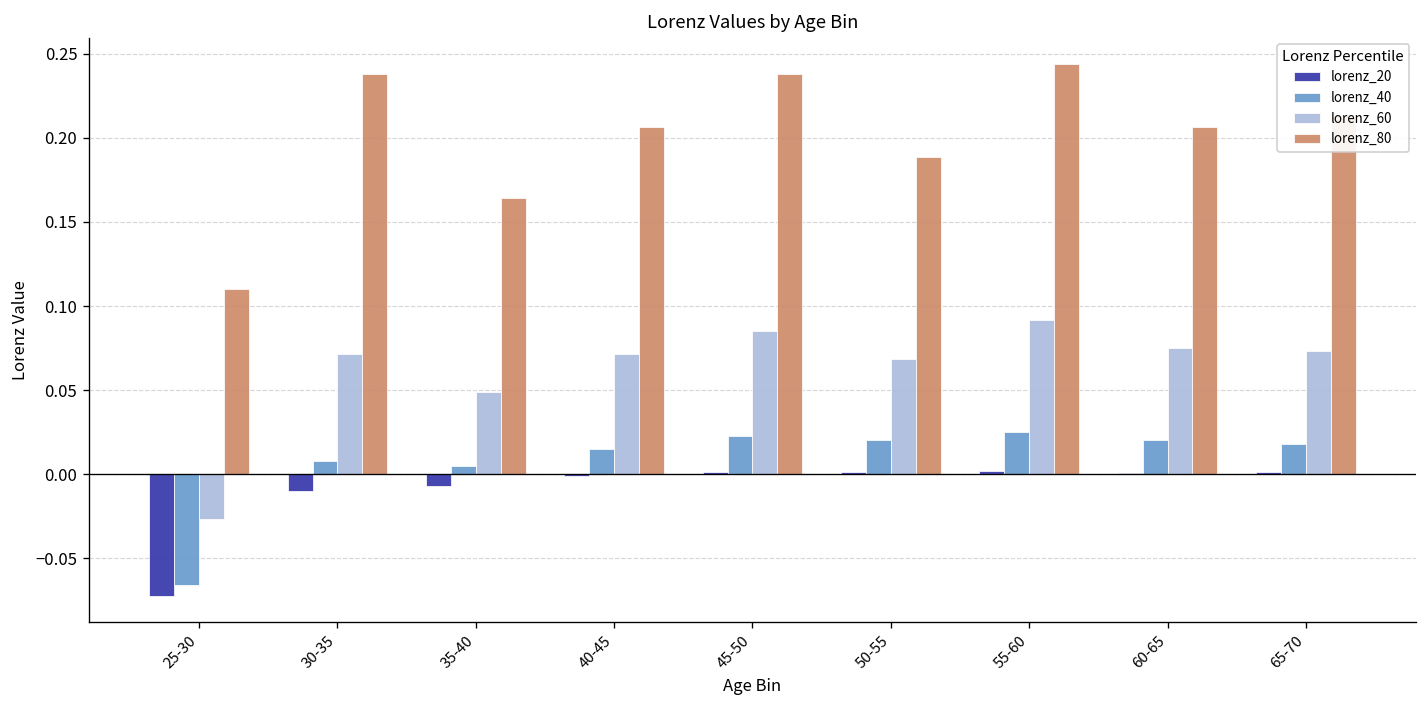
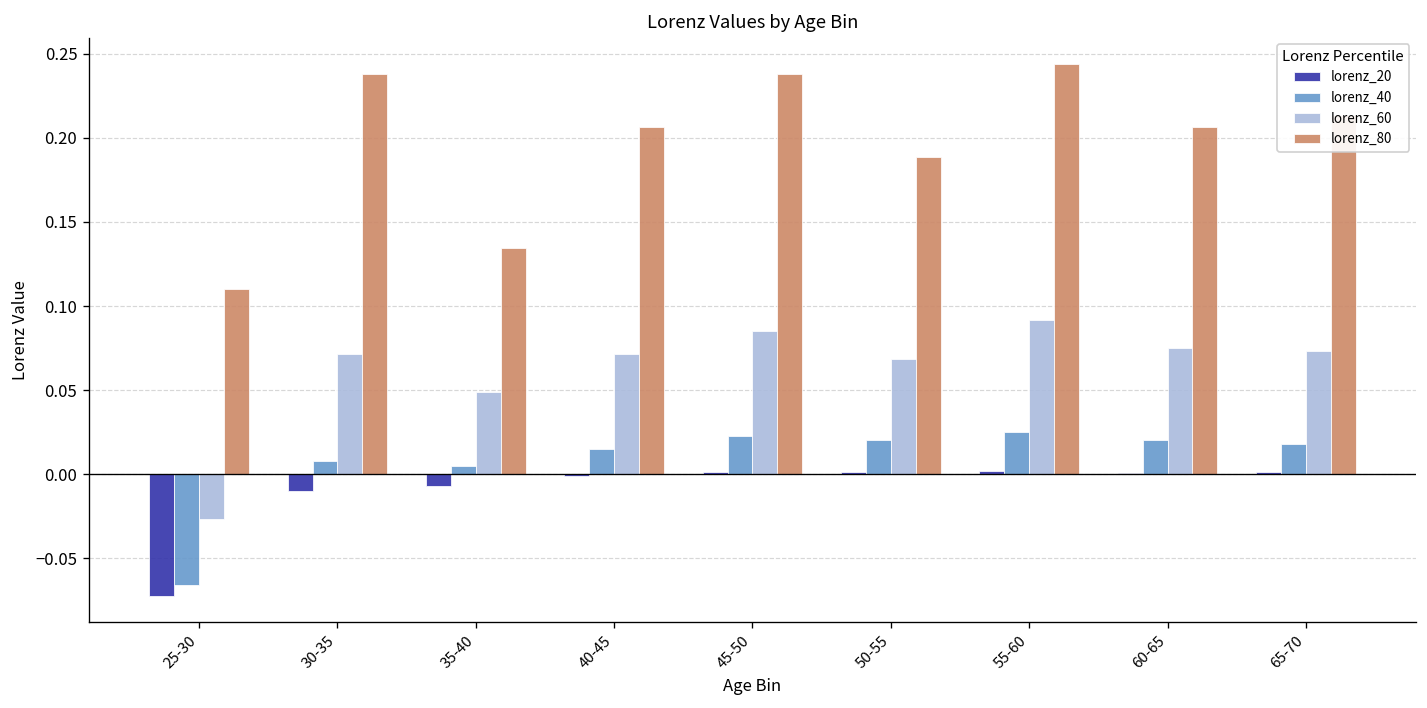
  {
    "lorenz_20": {
      "25-30": -0.072,
      "30-35": -0.010,
      "35-40": -0.007,
      "55-60": 0.002
    },
    "lorenz_40": {
      "25-30": -0.066,
      "30-35": 0.008,
      "35-40": 0.005,
      "40-45": 0.015,
      "45-50": 0.023,
      "50-55": 0.020,
      "55-60": 0.025,
      "60-65": 0.020,
      "65-70": 0.018
    },
    "lorenz_60": {
      "25-30": -0.027,
      "30-35": 0.072,
      "35-40": 0.049,
      "40-45": 0.072,
      "45-50": 0.085,
      "50-55": 0.068,
      "55-60": 0.092,
      "60-65": 0.075,
      "65-70": 0.073
    },
    "lorenz_80": {
      "25-30": 0.110,
      "30-35": 0.238,
-     "35-40": 0.164,
+     "35-40": 0.135,
      "40-45": 0.206,
      "45-50": 0.238,
      "50-55": 0.189,
      "55-60": 0.244,
      "60-65": 0.206
    }
  }
